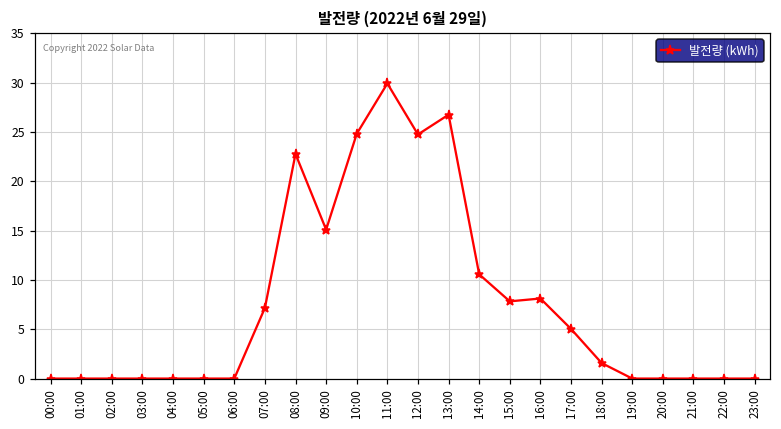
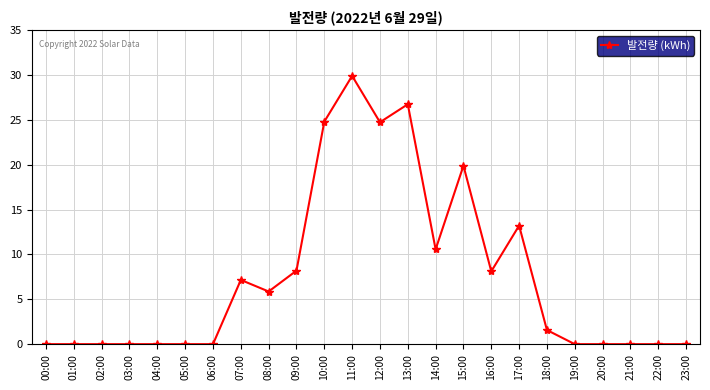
  {
    "00:00": 0,
    "01:00": 0,
    "02:00": 0,
    "03:00": 0,
    "04:00": 0,
    "05:00": 0,
    "06:00": 0,
    "07:00": 7,
-   "08:00": 23,
-   "09:00": 15,
+   "08:00": 6,
+   "09:00": 8,
    "10:00": 25,
    "11:00": 30,
    "12:00": 25,
    "13:00": 27,
    "14:00": 11,
-   "15:00": 8,
+   "15:00": 20,
    "16:00": 8,
-   "17:00": 5,
+   "17:00": 13,
    "18:00": 2,
    "19:00": 0,
    "20:00": 0,
    "21:00": 0,
    "22:00": 0,
    "23:00": 0
  }
